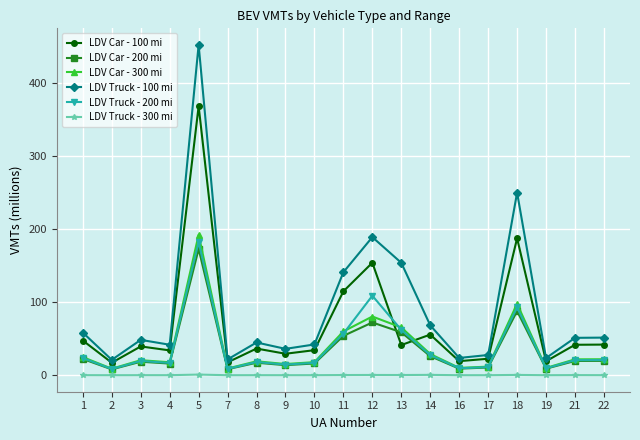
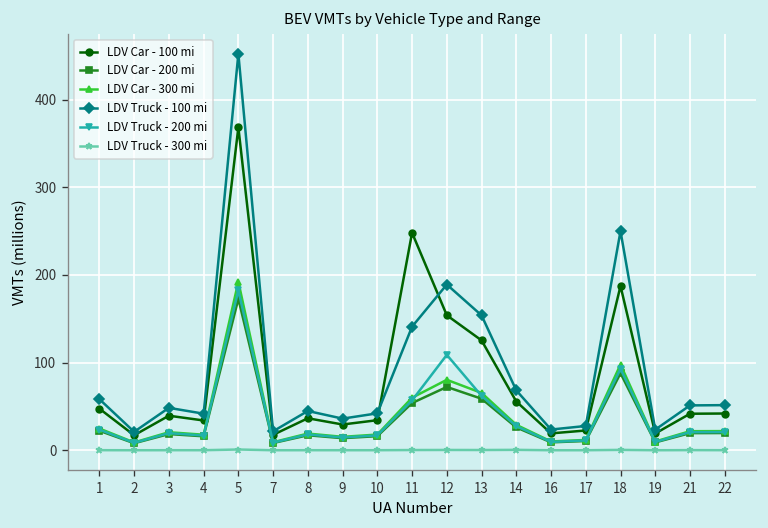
  {
    "LDV Car - 100 mi": {
      "1": 50,
      "2": 20,
      "3": 40,
      "4": 30,
      "5": 370,
      "7": 20,
      "8": 40,
      "9": 30,
      "10": 30,
-     "11": 110,
+     "11": 250,
      "12": 150,
-     "13": 40,
+     "13": 130,
      "14": 60,
      "16": 20,
      "17": 20,
      "18": 190,
      "19": 20,
      "21": 40,
      "22": 40
    },
    "LDV Car - 200 mi": {
      "5": 170,
      "12": 70,
      "18": 90
    },
    "LDV Car - 300 mi": {
      "5": 190,
      "12": 80,
      "18": 100
    },
    "LDV Truck - 100 mi": {
      "1": 60,
      "2": 20,
      "3": 50,
      "4": 40,
      "5": 450,
      "7": 20,
      "8": 40,
      "9": 40,
      "10": 40,
      "11": 140,
      "12": 190,
      "13": 150,
      "14": 70,
      "16": 20,
      "17": 30,
      "18": 250,
      "19": 20,
      "21": 50,
      "22": 50
    },
    "LDV Truck - 200 mi": {
      "5": 180,
      "12": 110,
      "18": 90
    },
    "LDV Truck - 300 mi": {
      "1": 0,
      "2": 0,
      "3": 0,
      "4": 0,
      "5": 0,
      "7": 0,
      "8": 0,
      "9": 0,
      "10": 0,
      "11": 0,
      "12": 0,
      "13": 0,
      "14": 0,
      "16": 0,
      "17": 0,
      "18": 0,
      "19": 0,
      "21": 0,
      "22": 0
    }
  }
